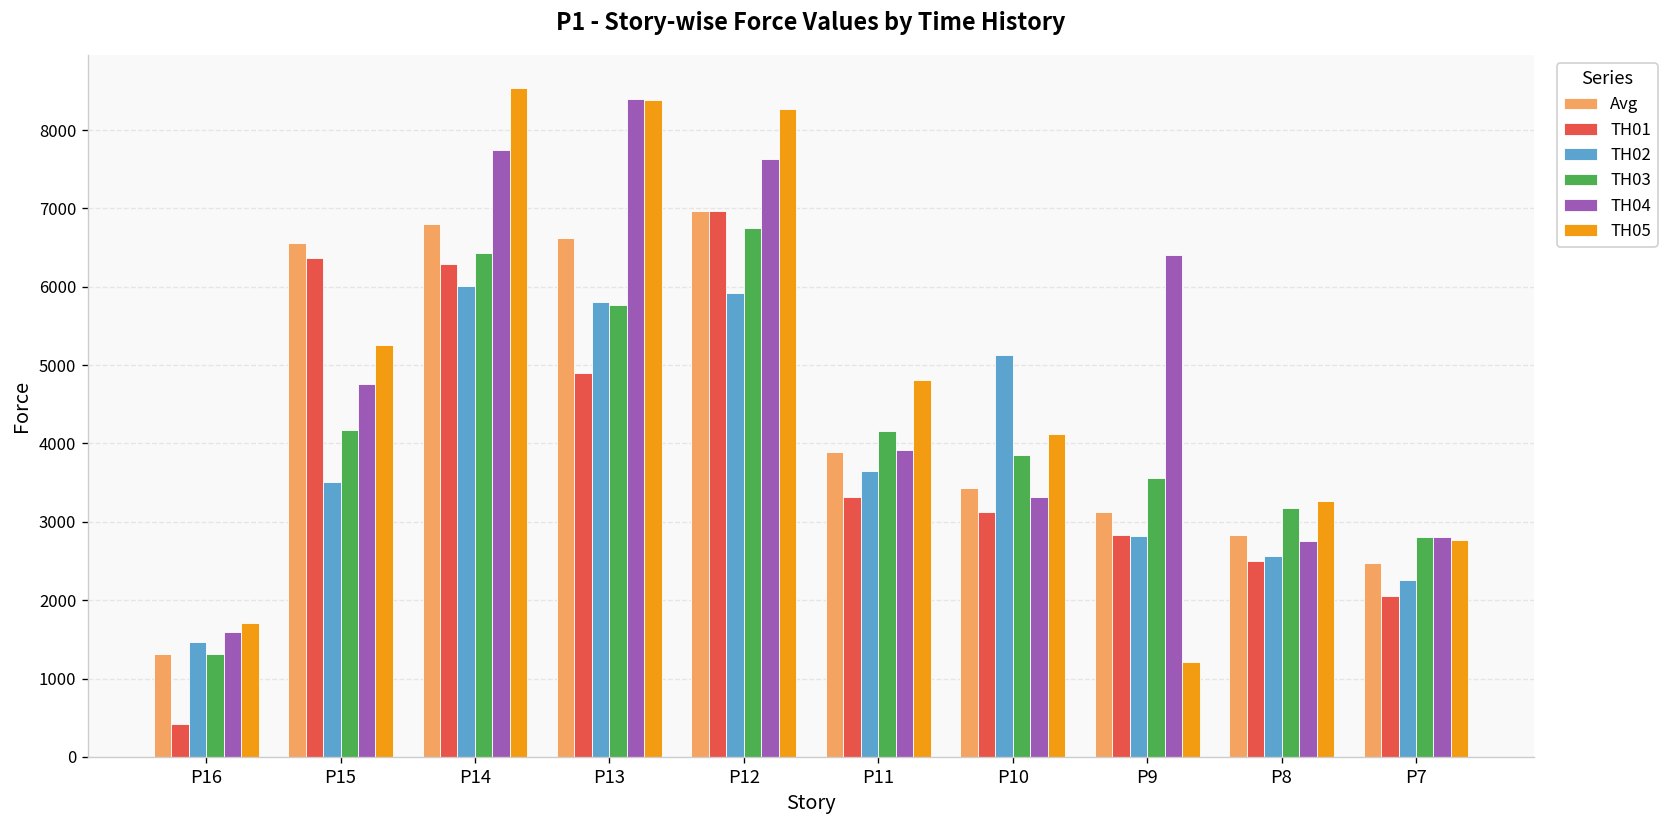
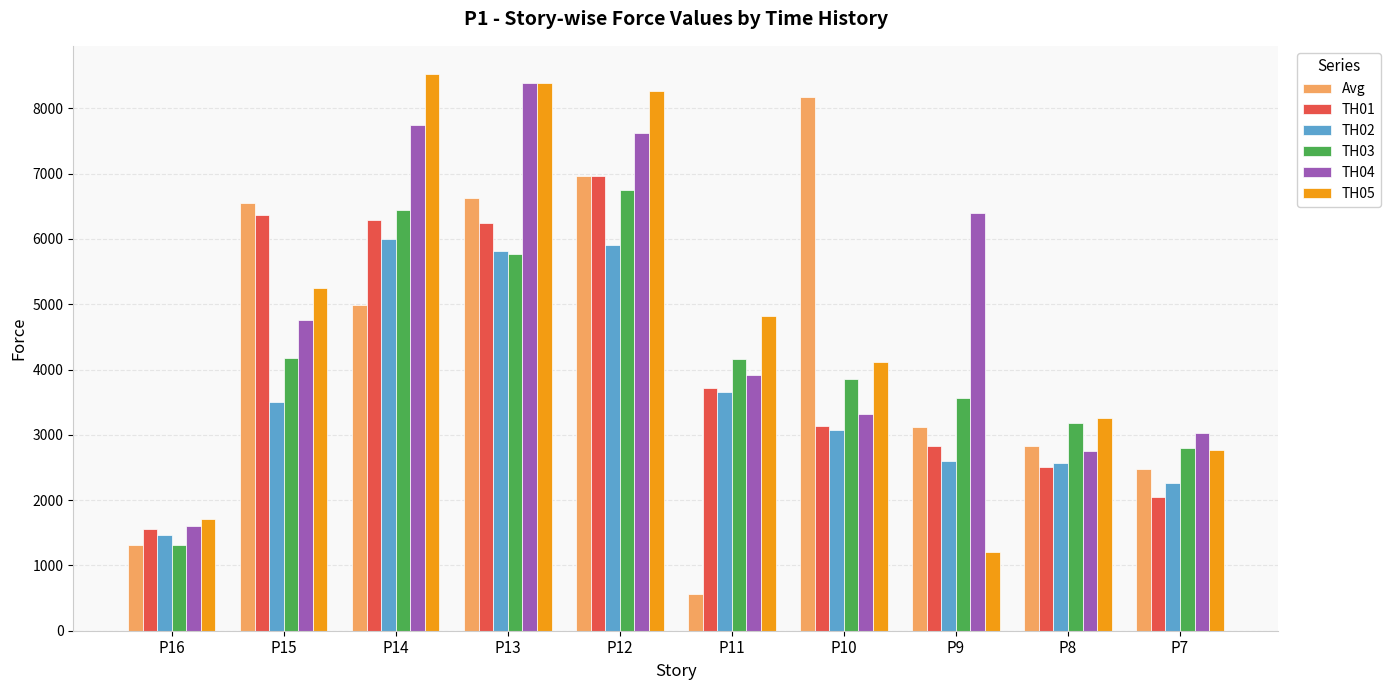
  {
    "Avg": {
      "P16": 1300,
      "P15": 6600,
-     "P14": 6800,
+     "P14": 5000,
      "P13": 6600,
      "P12": 7000,
-     "P11": 3900,
-     "P10": 3400,
+     "P11": 600,
+     "P10": 8200,
      "P9": 3100,
      "P8": 2800,
      "P7": 2500
    },
    "TH01": {
-     "P16": 400,
+     "P16": 1600,
      "P15": 6400,
      "P14": 6300,
-     "P13": 4900,
+     "P13": 6200,
      "P12": 7000,
-     "P11": 3300,
+     "P11": 3700,
      "P10": 3100,
      "P9": 2800,
      "P8": 2500,
      "P7": 2100
    },
    "TH02": {
      "P16": 1500,
      "P15": 3500,
      "P14": 6000,
      "P13": 5800,
      "P12": 5900,
      "P11": 3700,
-     "P10": 5100,
-     "P9": 2800,
+     "P10": 3100,
+     "P9": 2600,
      "P8": 2600,
      "P7": 2300
    },
    "TH03": {
      "P16": 1300,
      "P15": 4200,
      "P14": 6400,
      "P13": 5800,
      "P12": 6700,
      "P11": 4200,
      "P10": 3900,
      "P9": 3600,
      "P8": 3200,
      "P7": 2800
    },
    "TH04": {
      "P16": 1600,
      "P15": 4800,
      "P14": 7700,
      "P13": 8400,
      "P12": 7600,
      "P11": 3900,
      "P10": 3300,
      "P9": 6400,
      "P8": 2800,
-     "P7": 2800
+     "P7": 3000
    },
    "TH05": {
      "P16": 1700,
      "P15": 5300,
      "P14": 8500,
      "P13": 8400,
      "P12": 8300,
      "P11": 4800,
      "P10": 4100,
      "P9": 1200,
      "P8": 3300,
      "P7": 2800
    }
  }
